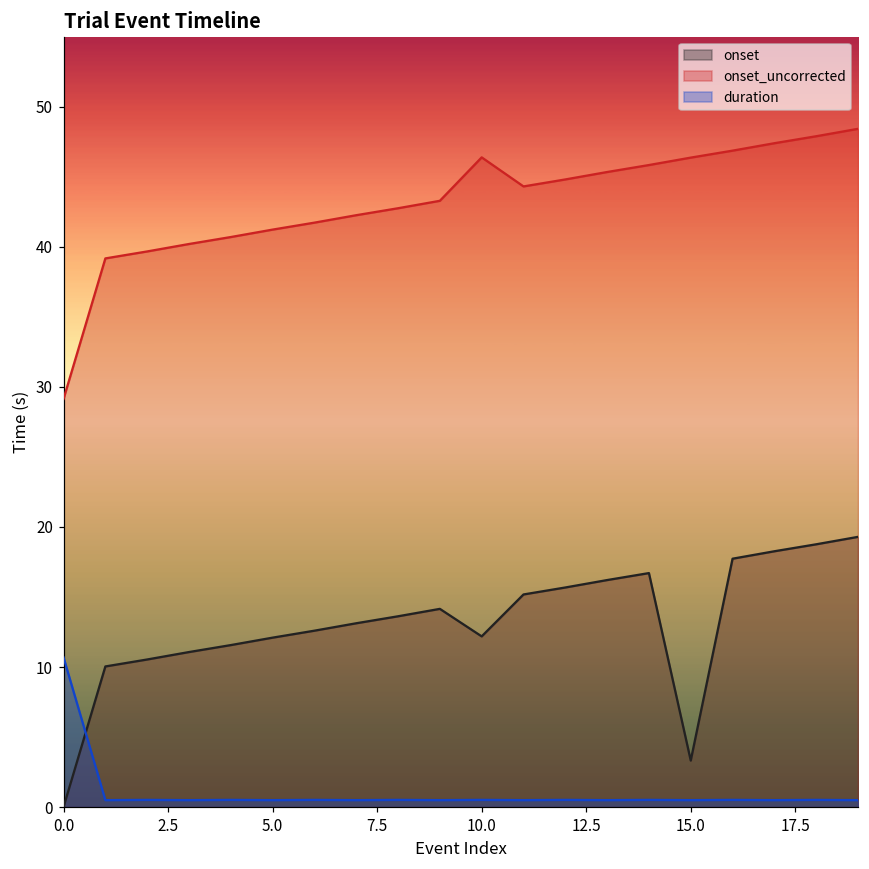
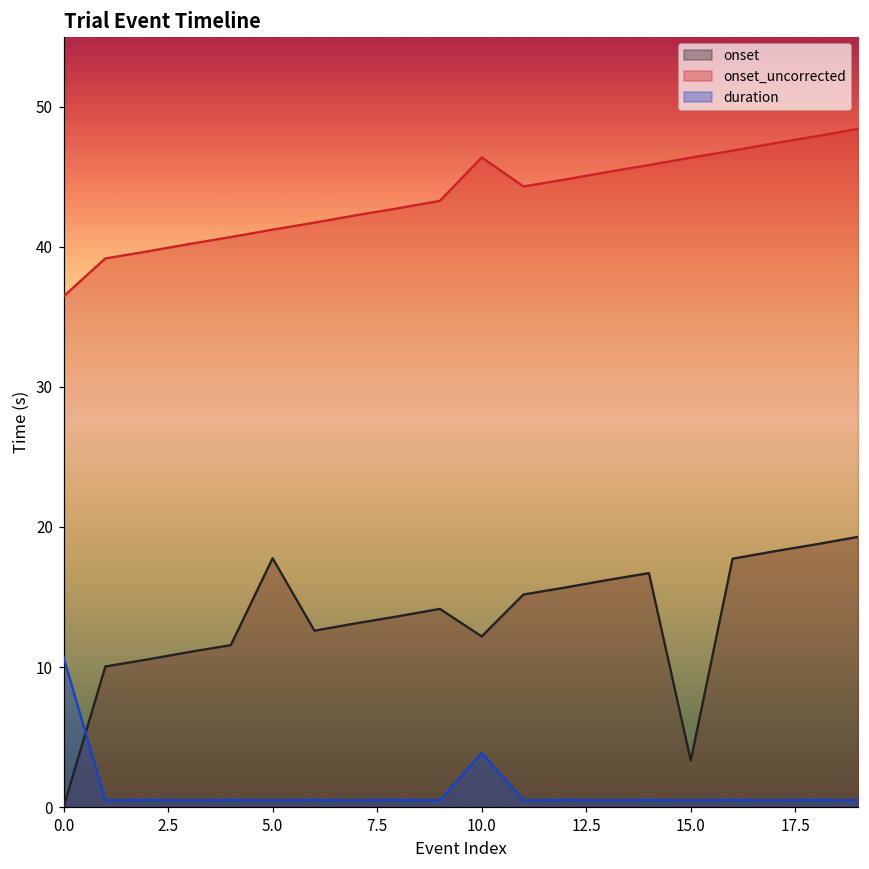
  {
    "onset": {
      "0.0": 0.0,
-     "5.0": 12.1,
+     "5.0": 17.8,
      "10.0": 12.2,
      "15.0": 3.3
    },
    "onset_uncorrected": {
-     "0.0": 29.1,
+     "0.0": 36.5,
      "5.0": 41.2,
      "10.0": 46.4,
      "15.0": 46.4
    },
    "duration": {
      "0.0": 10.7,
      "5.0": 0.5,
-     "10.0": 0.5,
+     "10.0": 3.9,
      "15.0": 0.5
    }
  }
